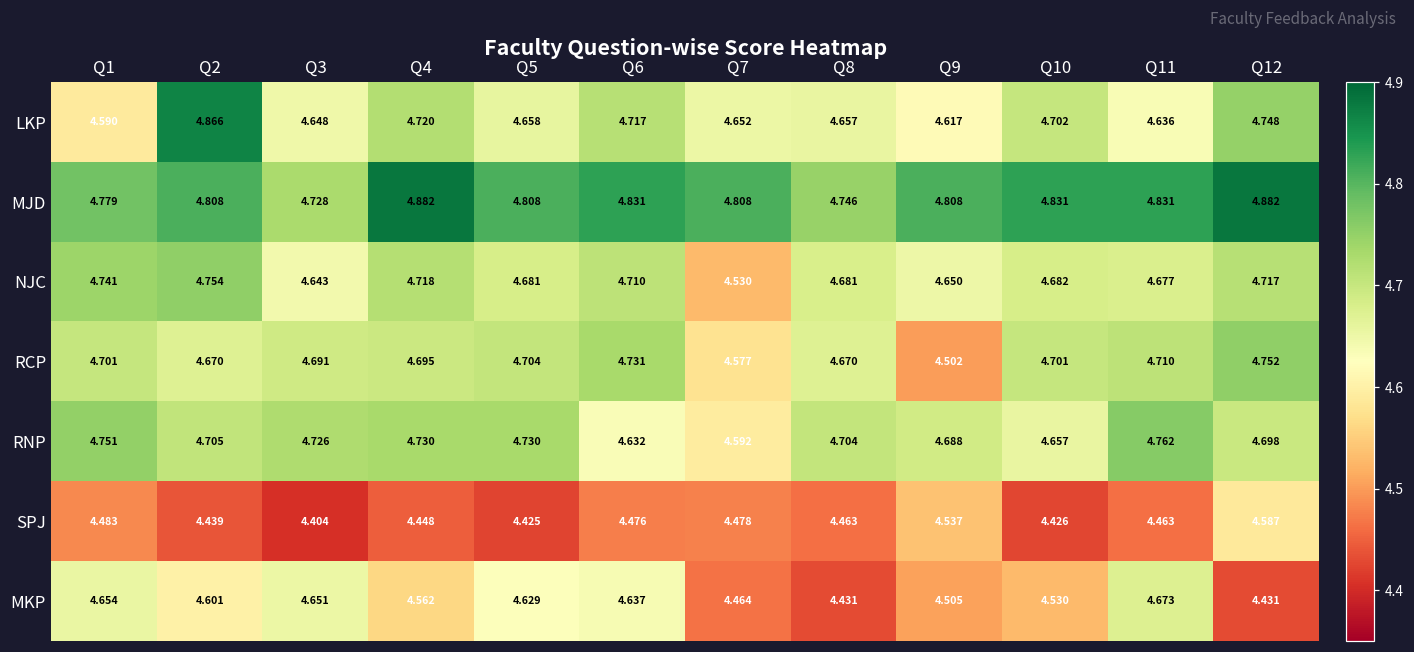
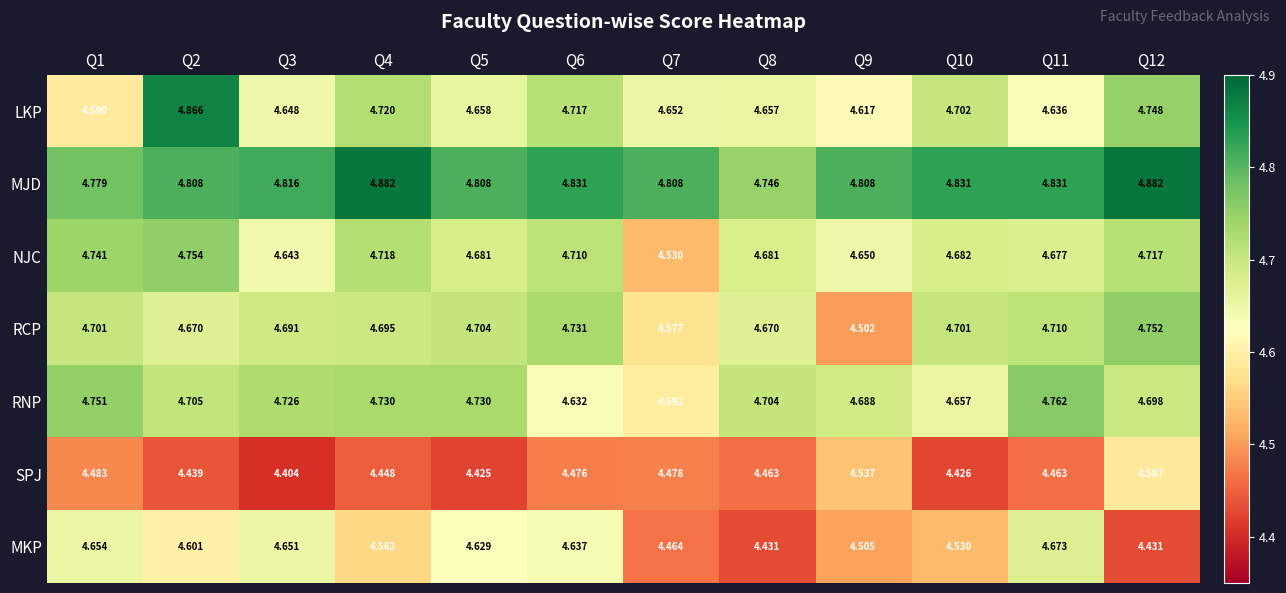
  {
    "LKP": {
      "Q1": 4.590,
      "Q2": 4.866,
      "Q3": 4.648,
      "Q4": 4.720,
      "Q5": 4.658,
      "Q6": 4.717,
      "Q7": 4.652,
      "Q8": 4.657,
      "Q9": 4.617,
      "Q10": 4.702,
      "Q11": 4.636,
      "Q12": 4.748
    },
    "MJD": {
      "Q1": 4.779,
      "Q2": 4.808,
-     "Q3": 4.728,
+     "Q3": 4.816,
      "Q4": 4.882,
      "Q5": 4.808,
      "Q6": 4.831,
      "Q7": 4.808,
      "Q8": 4.746,
      "Q9": 4.808,
      "Q10": 4.831,
      "Q11": 4.831,
      "Q12": 4.882
    },
    "NJC": {
      "Q1": 4.741,
      "Q2": 4.754,
      "Q3": 4.643,
      "Q4": 4.718,
      "Q5": 4.681,
      "Q6": 4.710,
      "Q7": 4.530,
      "Q8": 4.681,
      "Q9": 4.650,
      "Q10": 4.682,
      "Q11": 4.677,
      "Q12": 4.717
    },
    "RCP": {
      "Q1": 4.701,
      "Q2": 4.670,
      "Q3": 4.691,
      "Q4": 4.695,
      "Q5": 4.704,
      "Q6": 4.731,
      "Q7": 4.577,
      "Q8": 4.670,
      "Q9": 4.502,
      "Q10": 4.701,
      "Q11": 4.710,
      "Q12": 4.752
    },
    "RNP": {
      "Q1": 4.751,
      "Q2": 4.705,
      "Q3": 4.726,
      "Q4": 4.730,
      "Q5": 4.730,
      "Q6": 4.632,
      "Q7": 4.592,
      "Q8": 4.704,
      "Q9": 4.688,
      "Q10": 4.657,
      "Q11": 4.762,
      "Q12": 4.698
    },
    "SPJ": {
      "Q1": 4.483,
      "Q2": 4.439,
      "Q3": 4.404,
      "Q4": 4.448,
      "Q5": 4.425,
      "Q6": 4.476,
      "Q7": 4.478,
      "Q8": 4.463,
      "Q9": 4.537,
      "Q10": 4.426,
      "Q11": 4.463,
      "Q12": 4.587
    },
    "MKP": {
      "Q1": 4.654,
      "Q2": 4.601,
      "Q3": 4.651,
      "Q4": 4.562,
      "Q5": 4.629,
      "Q6": 4.637,
      "Q7": 4.464,
      "Q8": 4.431,
      "Q9": 4.505,
      "Q10": 4.530,
      "Q11": 4.673,
      "Q12": 4.431
    }
  }
